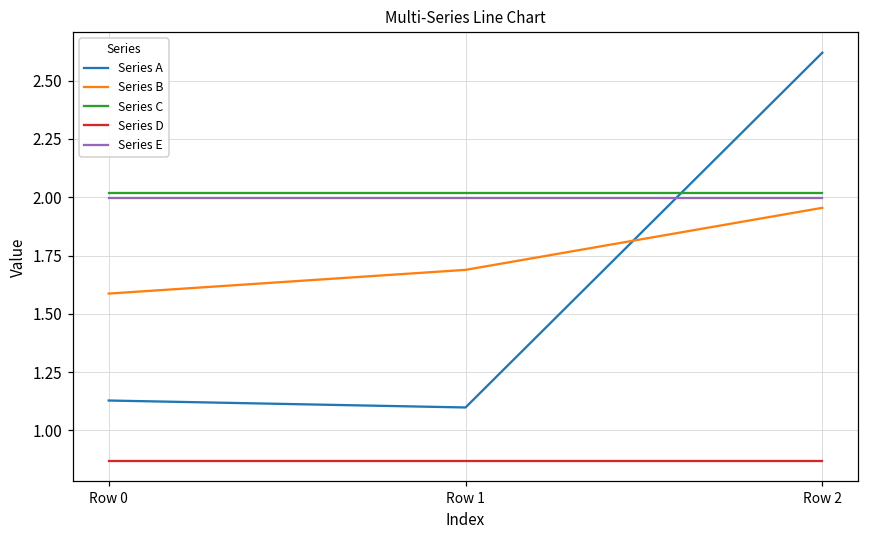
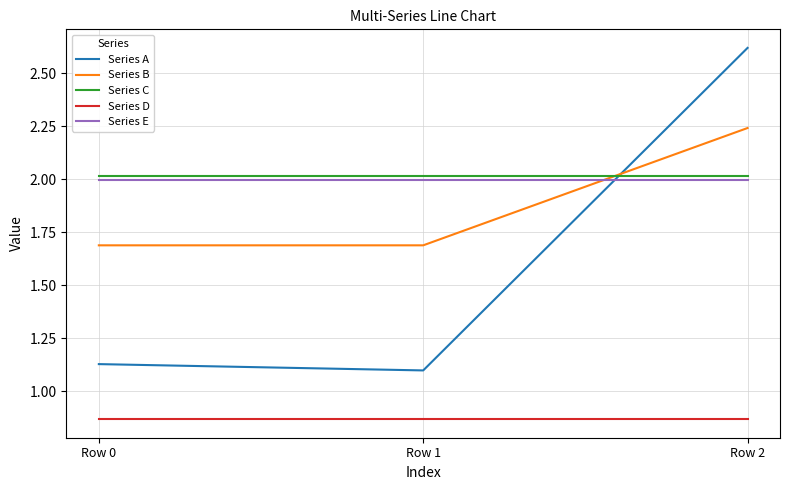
  {
    "Series A": {
      "Row 0": 1.13,
      "Row 1": 1.10,
      "Row 2": 2.62
    },
    "Series B": {
-     "Row 0": 1.59,
+     "Row 0": 1.69,
      "Row 1": 1.69,
-     "Row 2": 1.95
+     "Row 2": 2.24
    },
    "Series C": {
      "Row 0": 2.02,
      "Row 1": 2.02,
      "Row 2": 2.02
    },
    "Series D": {
      "Row 0": 0.87,
      "Row 1": 0.87,
      "Row 2": 0.87
    },
    "Series E": {
      "Row 0": 2.00,
      "Row 1": 2.00,
      "Row 2": 2.00
    }
  }
